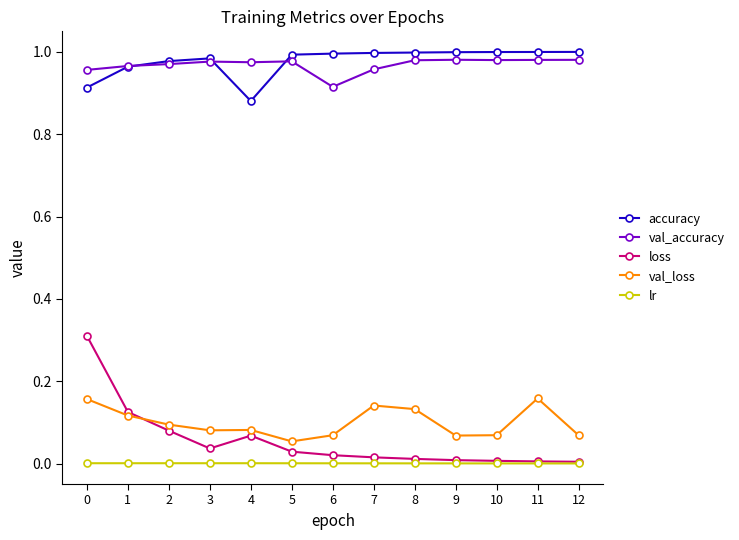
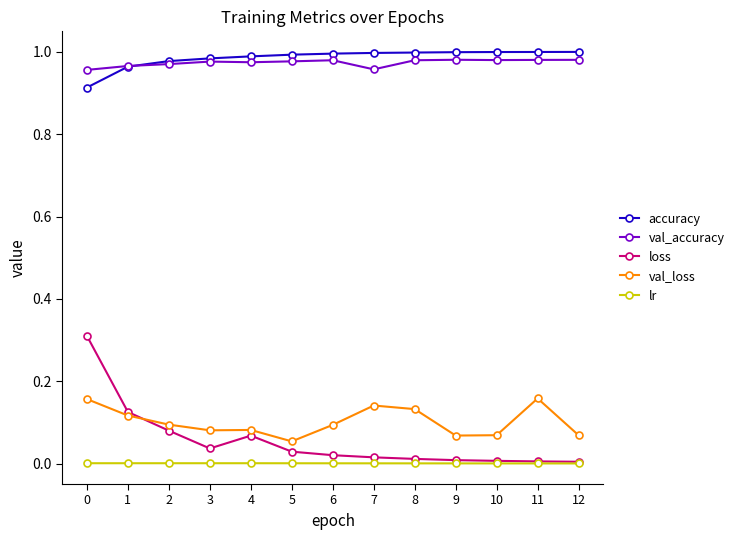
  {
    "accuracy": {
      "0": 0.91,
      "2": 0.98,
      "3": 0.98,
-     "4": 0.88,
+     "4": 0.99,
      "5": 0.99,
      "6": 1.00,
      "7": 1.00,
      "8": 1.00,
      "9": 1.00,
      "10": 1.00,
      "11": 1.00,
      "12": 1.00
    },
    "val_accuracy": {
      "0": 0.96,
      "2": 0.97,
      "3": 0.98,
      "4": 0.97,
      "5": 0.98,
-     "6": 0.91,
+     "6": 0.98,
      "7": 0.96,
      "8": 0.98,
      "9": 0.98,
      "10": 0.98,
      "11": 0.98,
      "12": 0.98
    },
    "loss": {
      "0": 0.31,
      "1": 0.13,
      "2": 0.08,
      "3": 0.04,
      "4": 0.07,
      "5": 0.03,
      "6": 0.02,
      "7": 0.02,
      "8": 0.01,
      "9": 0.01,
      "10": 0.01
    },
    "val_loss": {
      "0": 0.16,
      "1": 0.12,
      "2": 0.09,
      "3": 0.08,
      "4": 0.08,
      "5": 0.05,
-     "6": 0.07,
+     "6": 0.09,
      "7": 0.14,
      "8": 0.13,
      "9": 0.07,
      "10": 0.07,
      "11": 0.16,
      "12": 0.07
    },
    "lr": {
      "0": 0.00,
      "1": 0.00,
      "2": 0.00,
      "3": 0.00,
      "4": 0.00,
      "5": 0.00,
      "6": 0.00,
      "7": 0.00,
      "8": 0.00,
      "9": 0.00,
      "10": 0.00
    }
  }
